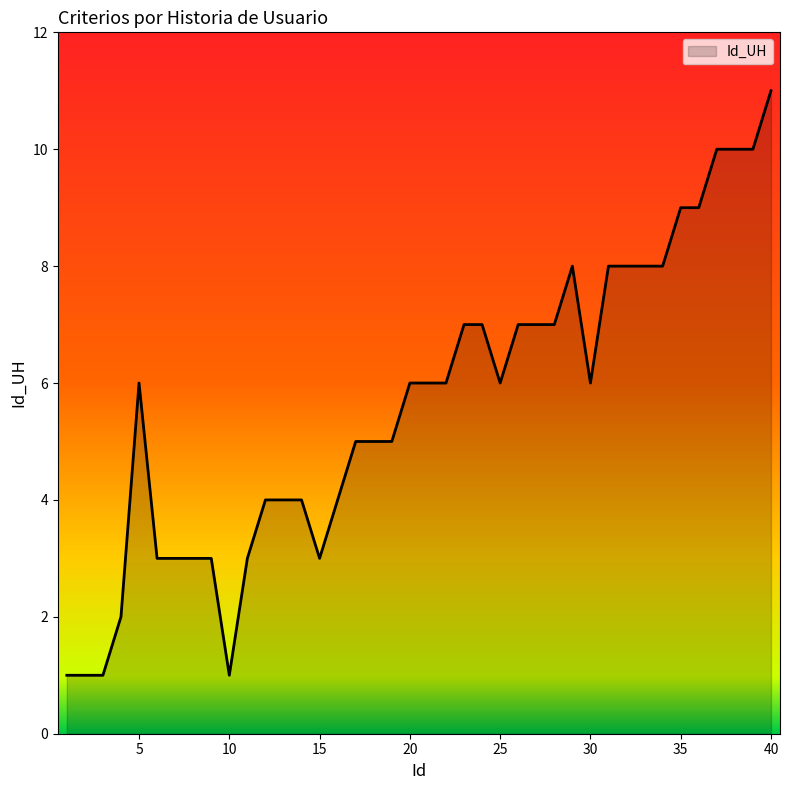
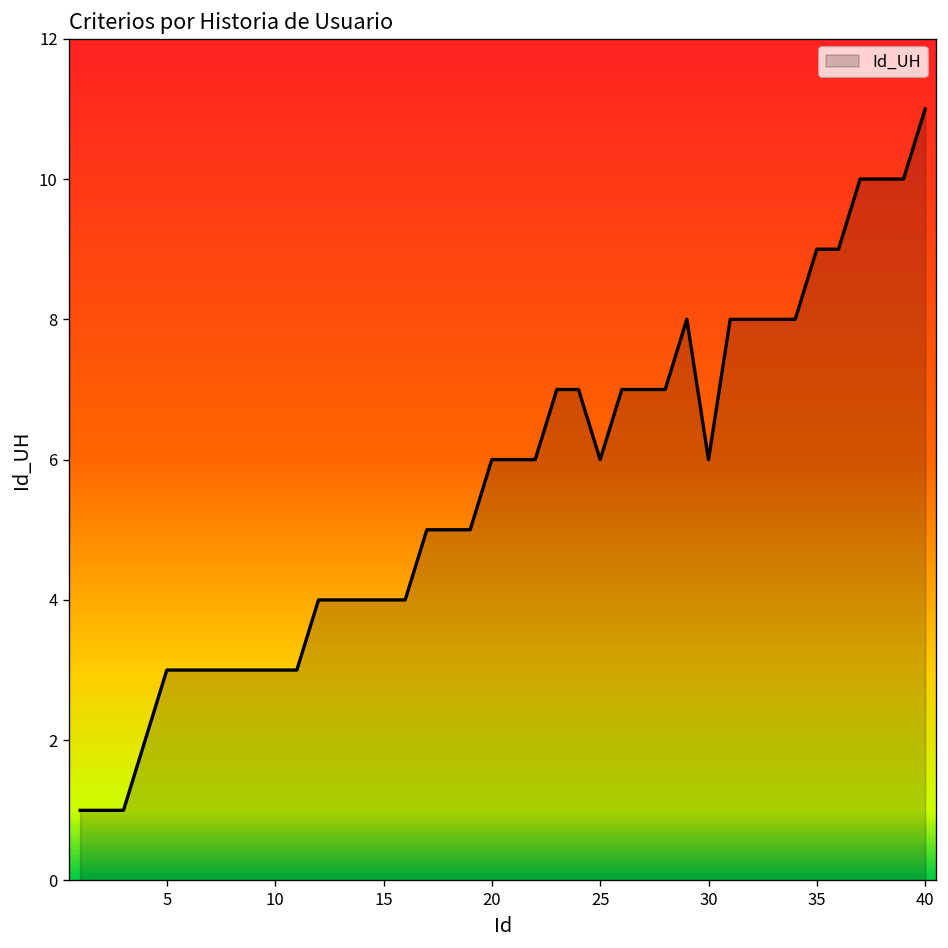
  {
-   "5": 6,
-   "10": 1,
-   "15": 3,
+   "5": 3,
+   "10": 3,
+   "15": 4,
    "20": 6,
    "25": 6,
    "30": 6,
    "35": 9,
    "40": 11
  }
